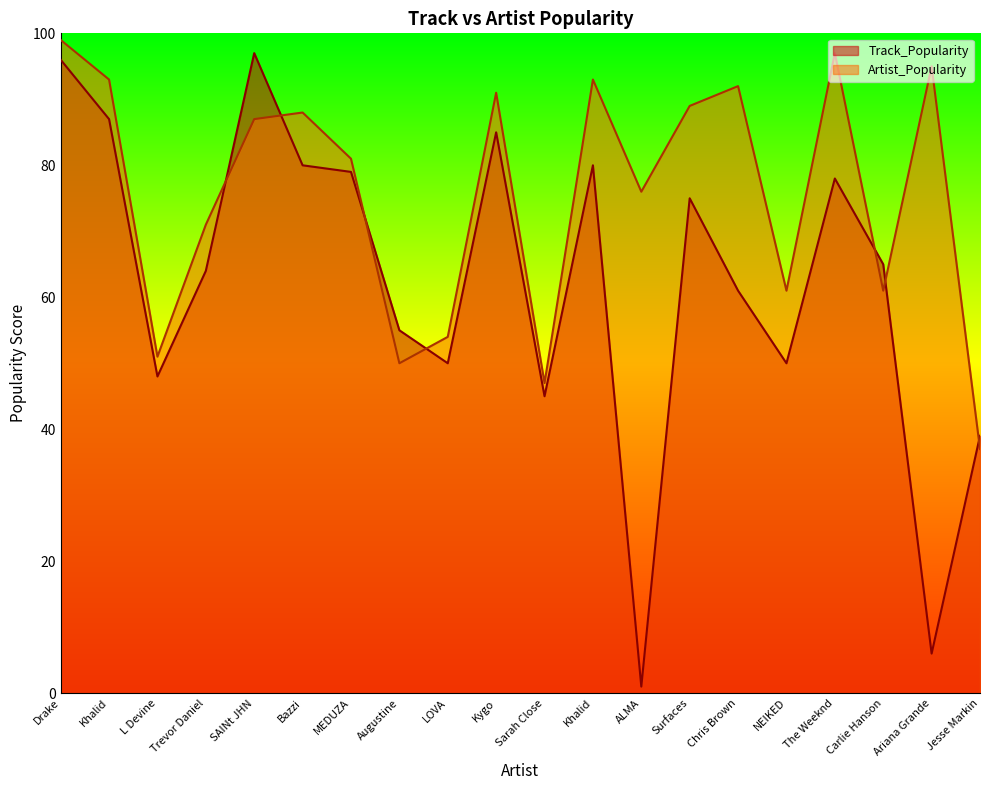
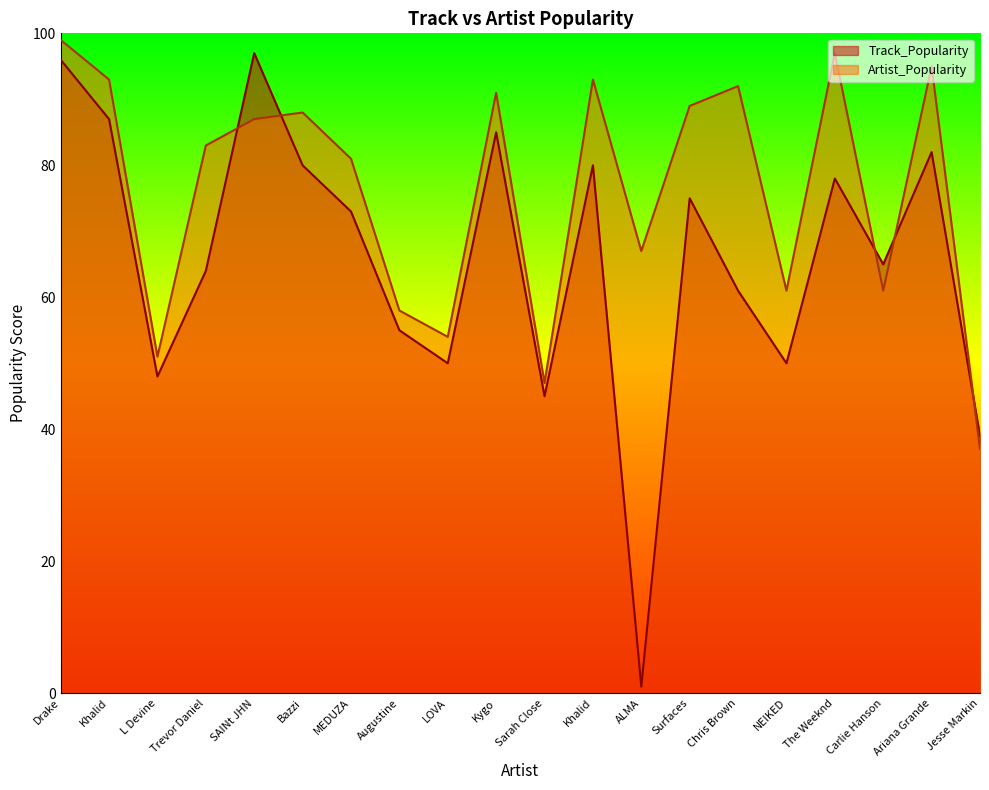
  {
    "Track_Popularity": {
      "Drake": 96,
      "L Devine": 48,
      "Trevor Daniel": 64,
      "SAINt JHN": 97,
      "Bazzi": 80,
-     "MEDUZA": 79,
+     "MEDUZA": 73,
      "Augustine": 55,
      "LOVA": 50,
      "Kygo": 85,
      "Sarah Close": 45,
      "ALMA": 1,
      "Surfaces": 75,
      "Chris Brown": 61,
      "NEIKED": 50,
      "The Weeknd": 78,
      "Carlie Hanson": 65,
-     "Ariana Grande": 6,
+     "Ariana Grande": 82,
      "Jesse Markin": 39
    },
    "Artist_Popularity": {
      "Drake": 99,
      "L Devine": 51,
-     "Trevor Daniel": 71,
+     "Trevor Daniel": 83,
      "SAINt JHN": 87,
      "Bazzi": 88,
      "MEDUZA": 81,
-     "Augustine": 50,
+     "Augustine": 58,
      "LOVA": 54,
      "Kygo": 91,
      "Sarah Close": 47,
-     "ALMA": 76,
+     "ALMA": 67,
      "Surfaces": 89,
      "Chris Brown": 92,
      "NEIKED": 61,
      "Carlie Hanson": 61,
      "Jesse Markin": 37
    }
  }
